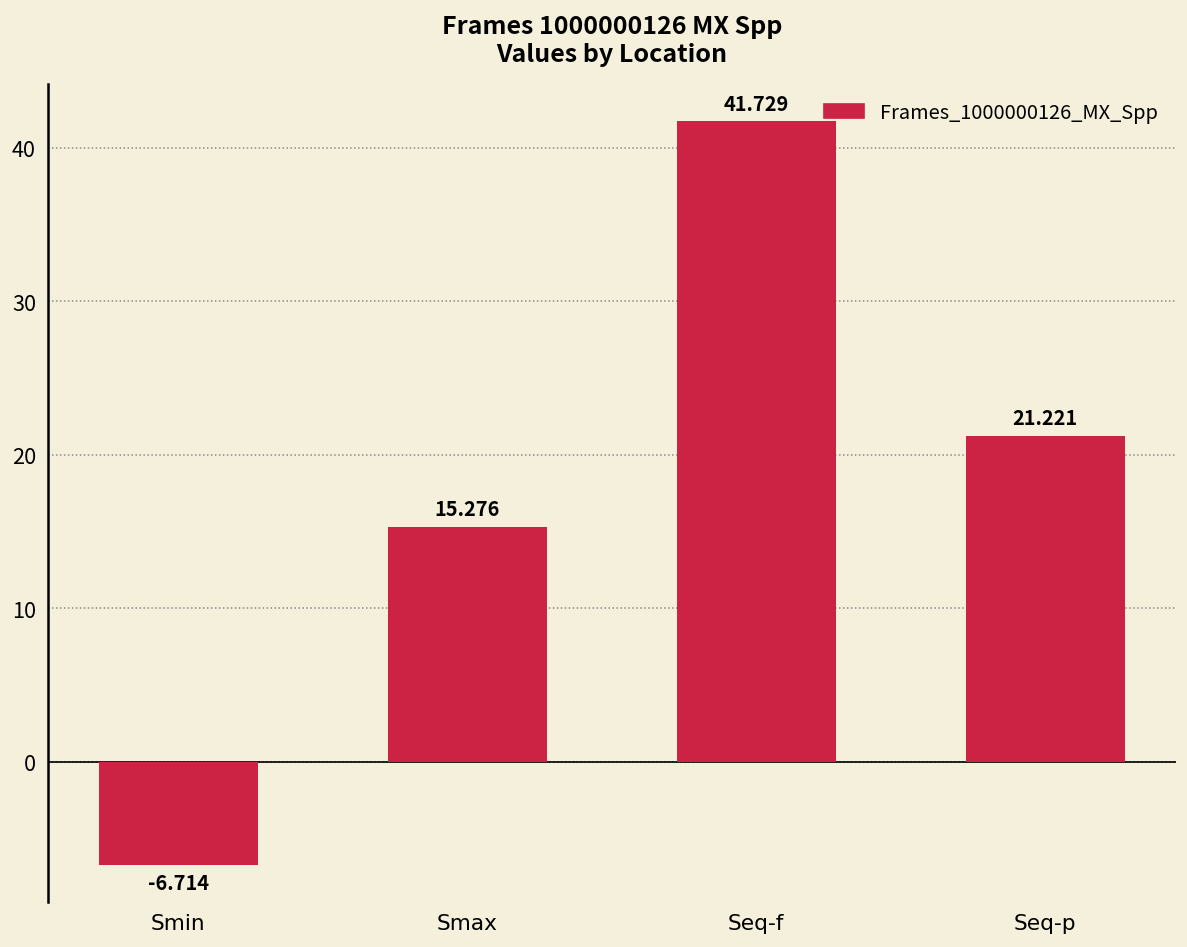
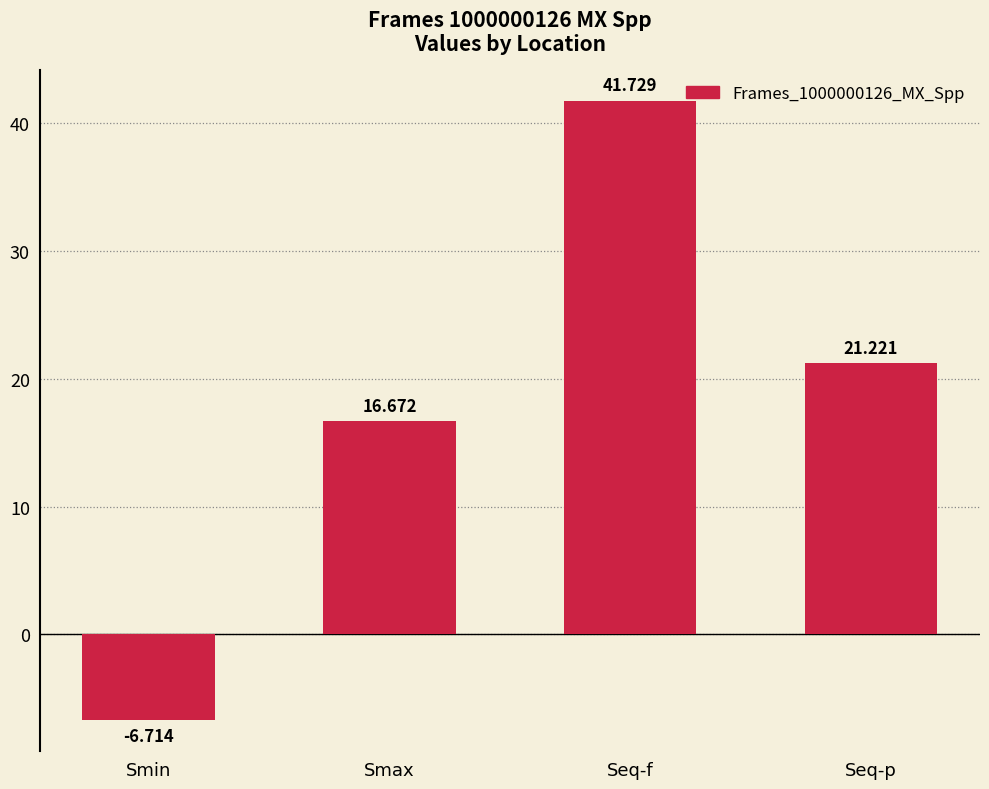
  {
    "Smin": -6.714,
-   "Smax": 15.276,
+   "Smax": 16.672,
    "Seq-f": 41.729,
    "Seq-p": 21.221
  }
